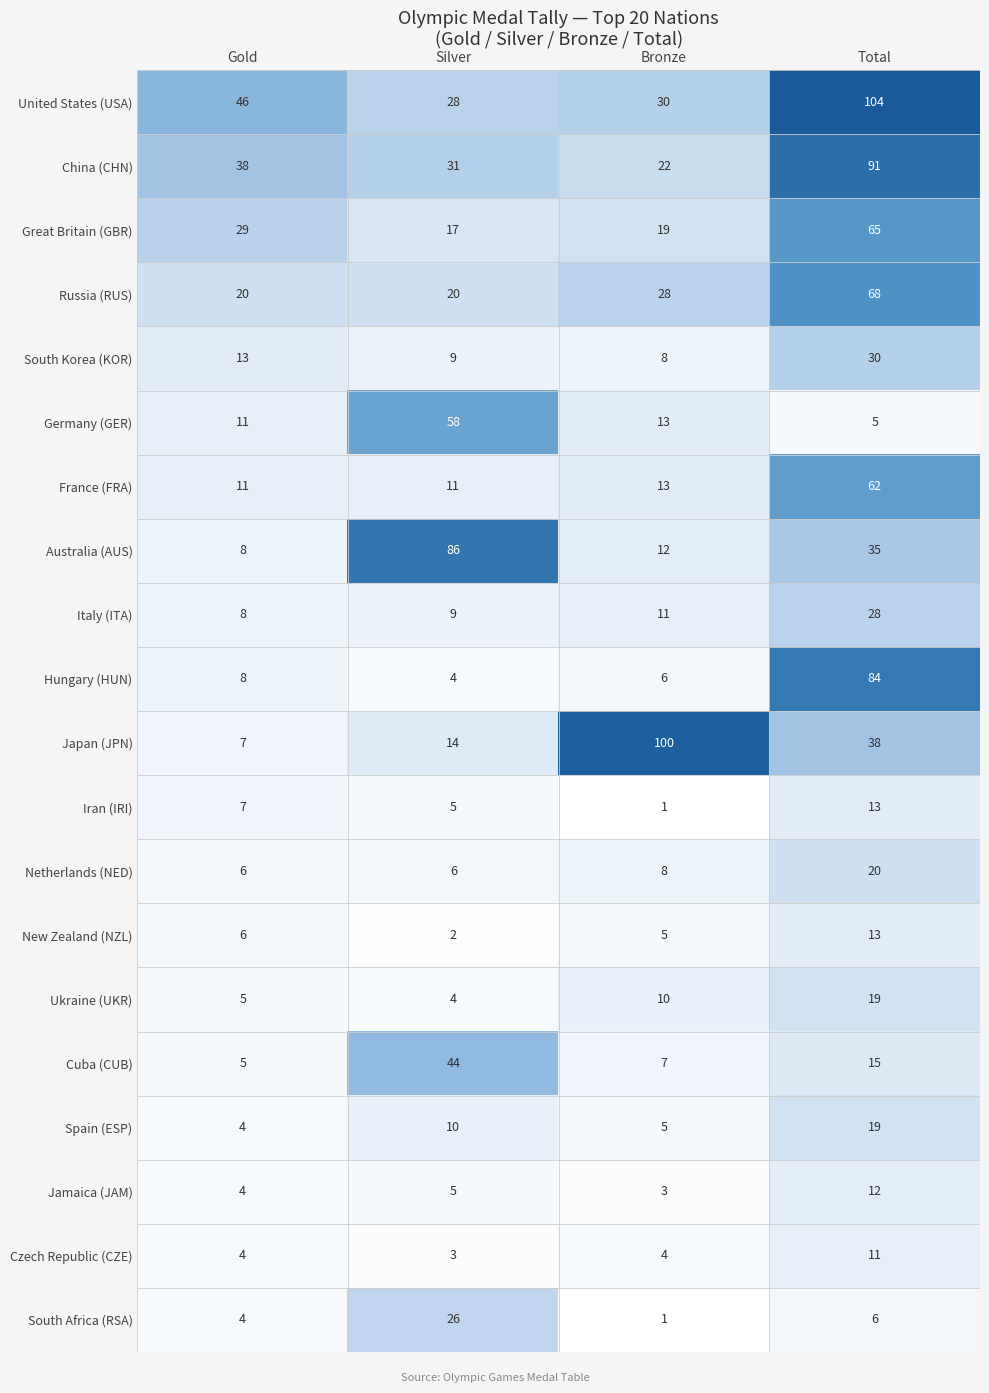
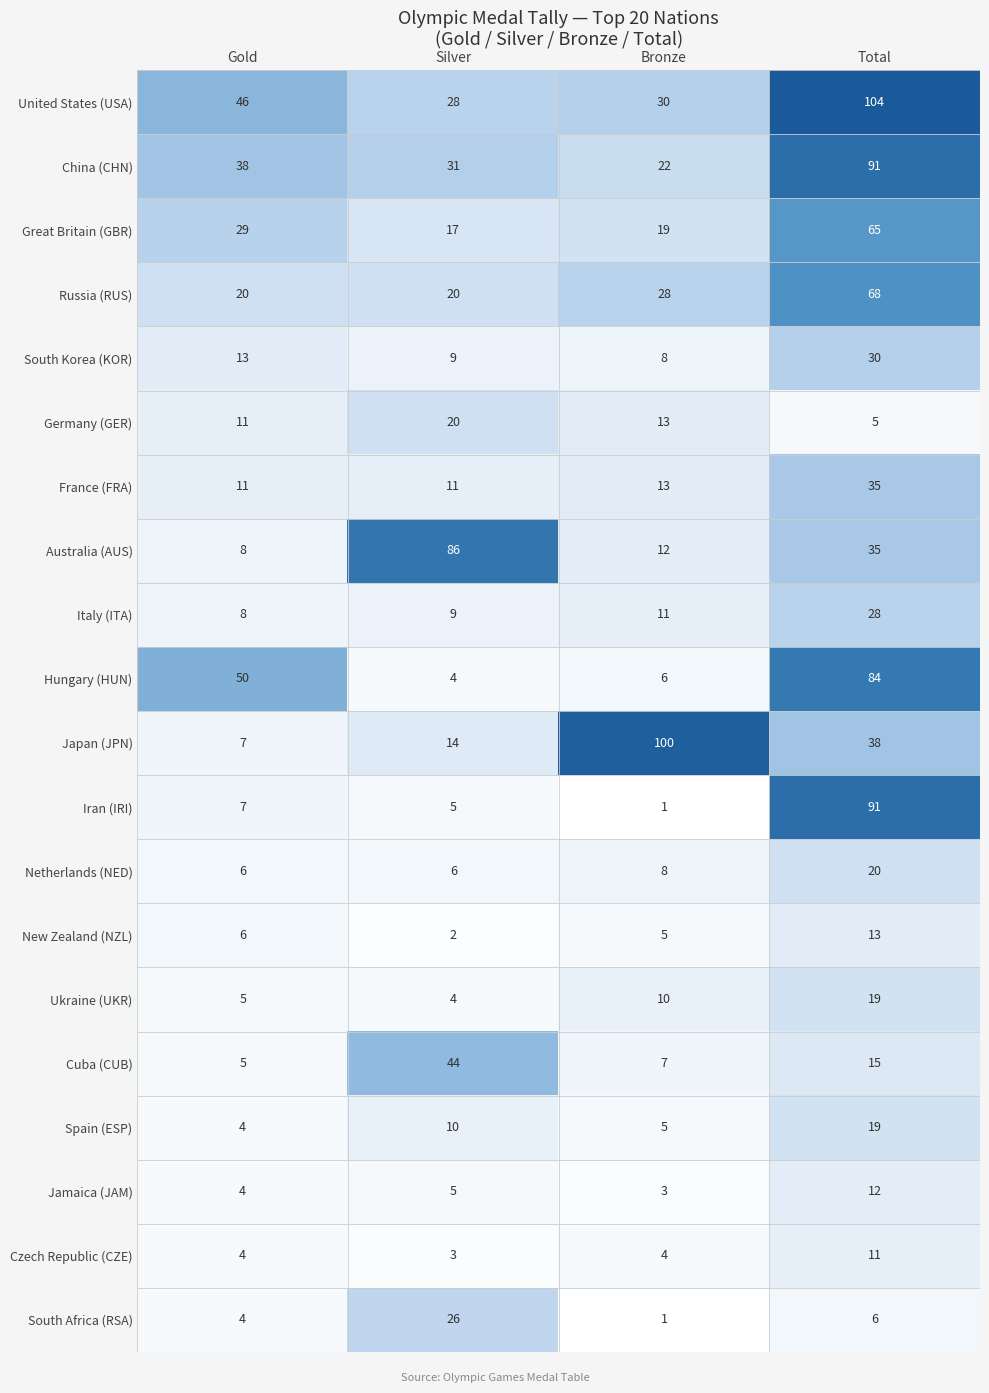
  {
    "United States (USA)": {
      "Gold": 46,
      "Silver": 28,
      "Bronze": 30,
      "Total": 104
    },
    "China (CHN)": {
      "Gold": 38,
      "Silver": 31,
      "Bronze": 22,
      "Total": 91
    },
    "Great Britain (GBR)": {
      "Gold": 29,
      "Silver": 17,
      "Bronze": 19,
      "Total": 65
    },
    "Russia (RUS)": {
      "Gold": 20,
      "Silver": 20,
      "Bronze": 28,
      "Total": 68
    },
    "South Korea (KOR)": {
      "Gold": 13,
      "Silver": 9,
      "Bronze": 8,
      "Total": 30
    },
    "Germany (GER)": {
      "Gold": 11,
-     "Silver": 58,
+     "Silver": 20,
      "Bronze": 13,
      "Total": 5
    },
    "France (FRA)": {
      "Gold": 11,
      "Silver": 11,
      "Bronze": 13,
-     "Total": 62
+     "Total": 35
    },
    "Australia (AUS)": {
      "Gold": 8,
      "Silver": 86,
      "Bronze": 12,
      "Total": 35
    },
    "Italy (ITA)": {
      "Gold": 8,
      "Silver": 9,
      "Bronze": 11,
      "Total": 28
    },
    "Hungary (HUN)": {
-     "Gold": 8,
+     "Gold": 50,
      "Silver": 4,
      "Bronze": 6,
      "Total": 84
    },
    "Japan (JPN)": {
      "Gold": 7,
      "Silver": 14,
      "Bronze": 100,
      "Total": 38
    },
    "Iran (IRI)": {
      "Gold": 7,
      "Silver": 5,
      "Bronze": 1,
-     "Total": 13
+     "Total": 91
    },
    "Netherlands (NED)": {
      "Gold": 6,
      "Silver": 6,
      "Bronze": 8,
      "Total": 20
    },
    "New Zealand (NZL)": {
      "Gold": 6,
      "Silver": 2,
      "Bronze": 5,
      "Total": 13
    },
    "Ukraine (UKR)": {
      "Gold": 5,
      "Silver": 4,
      "Bronze": 10,
      "Total": 19
    },
    "Cuba (CUB)": {
      "Gold": 5,
      "Silver": 44,
      "Bronze": 7,
      "Total": 15
    },
    "Spain (ESP)": {
      "Gold": 4,
      "Silver": 10,
      "Bronze": 5,
      "Total": 19
    },
    "Jamaica (JAM)": {
      "Gold": 4,
      "Silver": 5,
      "Bronze": 3,
      "Total": 12
    },
    "Czech Republic (CZE)": {
      "Gold": 4,
      "Silver": 3,
      "Bronze": 4,
      "Total": 11
    },
    "South Africa (RSA)": {
      "Gold": 4,
      "Silver": 26,
      "Bronze": 1,
      "Total": 6
    }
  }
